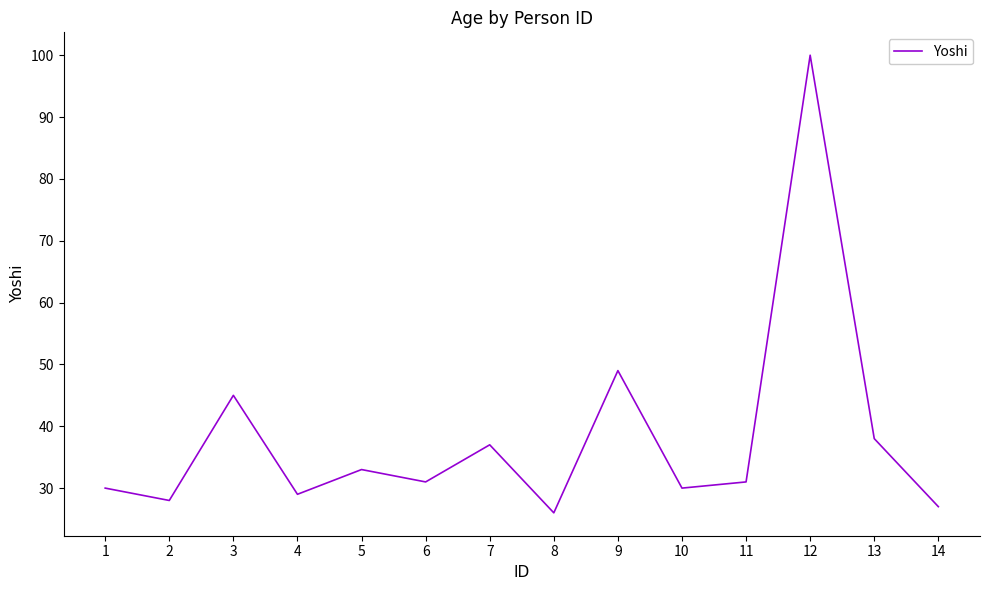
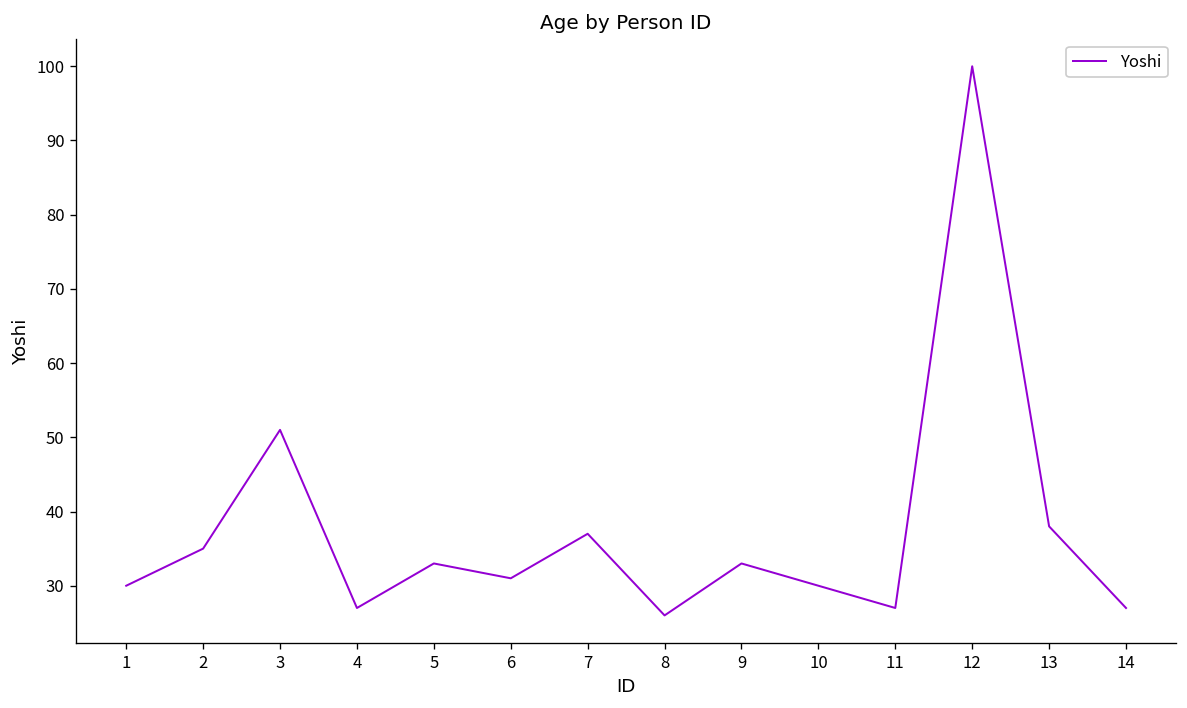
  {
    "1": 30,
-   "2": 28,
-   "3": 45,
-   "4": 29,
+   "2": 35,
+   "3": 51,
+   "4": 27,
    "5": 33,
    "6": 31,
    "7": 37,
    "8": 26,
-   "9": 49,
+   "9": 33,
    "10": 30,
-   "11": 31,
+   "11": 27,
    "12": 100,
    "13": 38,
    "14": 27
  }
